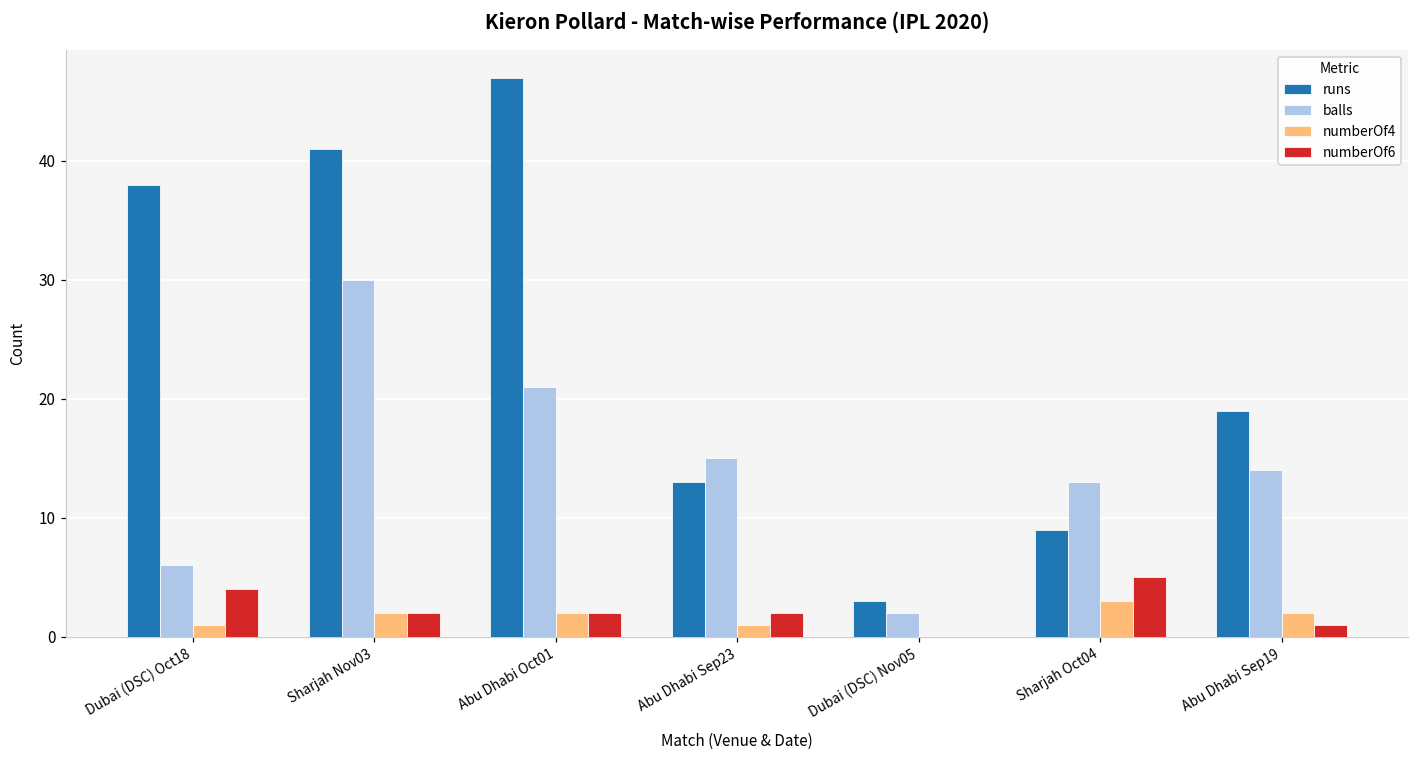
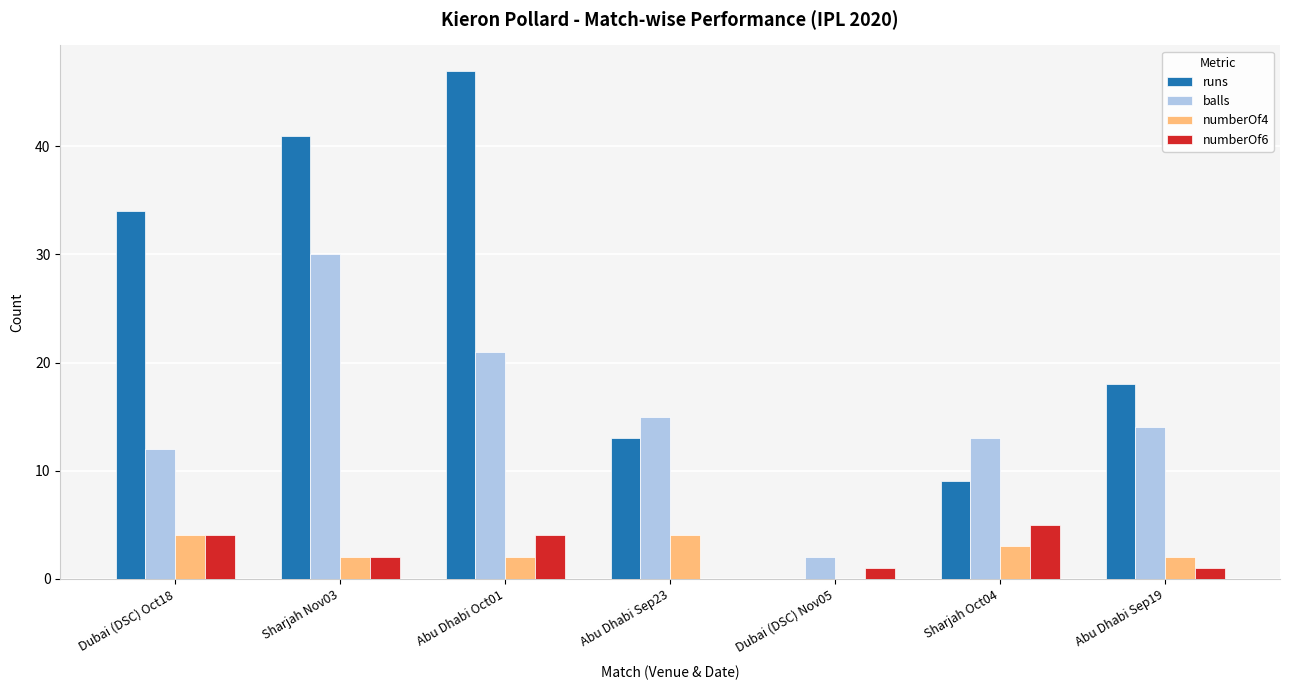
  {
    "runs": {
-     "Dubai (DSC) Oct18": 38,
+     "Dubai (DSC) Oct18": 34,
      "Sharjah Nov03": 41,
      "Abu Dhabi Oct01": 47,
      "Abu Dhabi Sep23": 13,
-     "Dubai (DSC) Nov05": 3,
+     "Dubai (DSC) Nov05": 0,
      "Sharjah Oct04": 9,
-     "Abu Dhabi Sep19": 19
+     "Abu Dhabi Sep19": 18
    },
    "balls": {
-     "Dubai (DSC) Oct18": 6,
+     "Dubai (DSC) Oct18": 12,
      "Sharjah Nov03": 30,
      "Abu Dhabi Oct01": 21,
      "Abu Dhabi Sep23": 15,
      "Dubai (DSC) Nov05": 2,
      "Sharjah Oct04": 13,
      "Abu Dhabi Sep19": 14
    },
    "numberOf4": {
-     "Dubai (DSC) Oct18": 1,
+     "Dubai (DSC) Oct18": 4,
      "Sharjah Nov03": 2,
      "Abu Dhabi Oct01": 2,
-     "Abu Dhabi Sep23": 1,
+     "Abu Dhabi Sep23": 4,
      "Dubai (DSC) Nov05": 0,
      "Sharjah Oct04": 3,
      "Abu Dhabi Sep19": 2
    },
    "numberOf6": {
      "Dubai (DSC) Oct18": 4,
      "Sharjah Nov03": 2,
-     "Abu Dhabi Oct01": 2,
-     "Abu Dhabi Sep23": 2,
-     "Dubai (DSC) Nov05": 0,
+     "Abu Dhabi Oct01": 4,
+     "Abu Dhabi Sep23": 0,
+     "Dubai (DSC) Nov05": 1,
      "Sharjah Oct04": 5,
      "Abu Dhabi Sep19": 1
    }
  }
